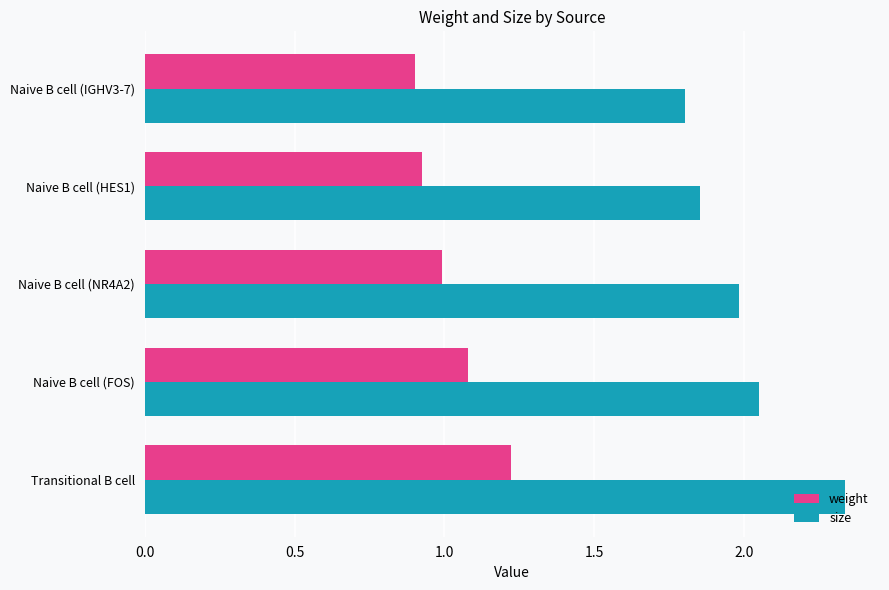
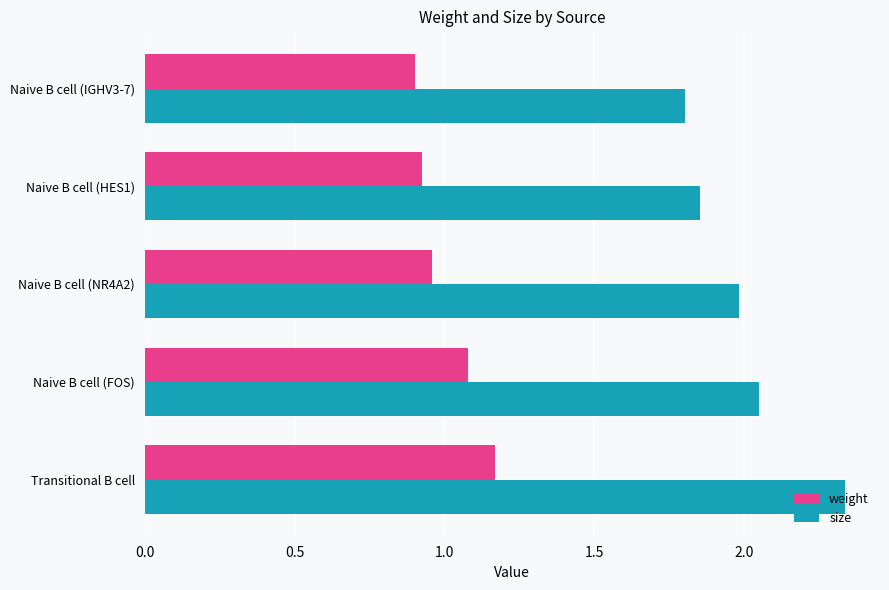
  {
    "weight": {
      "Naive B cell (IGHV3-7)": 0.90,
      "Naive B cell (HES1)": 0.93,
-     "Naive B cell (NR4A2)": 0.99,
+     "Naive B cell (NR4A2)": 0.96,
      "Naive B cell (FOS)": 1.08,
-     "Transitional B cell": 1.22
+     "Transitional B cell": 1.17
    },
    "size": {
      "Naive B cell (IGHV3-7)": 1.80,
      "Naive B cell (HES1)": 1.85,
      "Naive B cell (NR4A2)": 1.98,
      "Naive B cell (FOS)": 2.05,
      "Transitional B cell": 2.34
    }
  }
